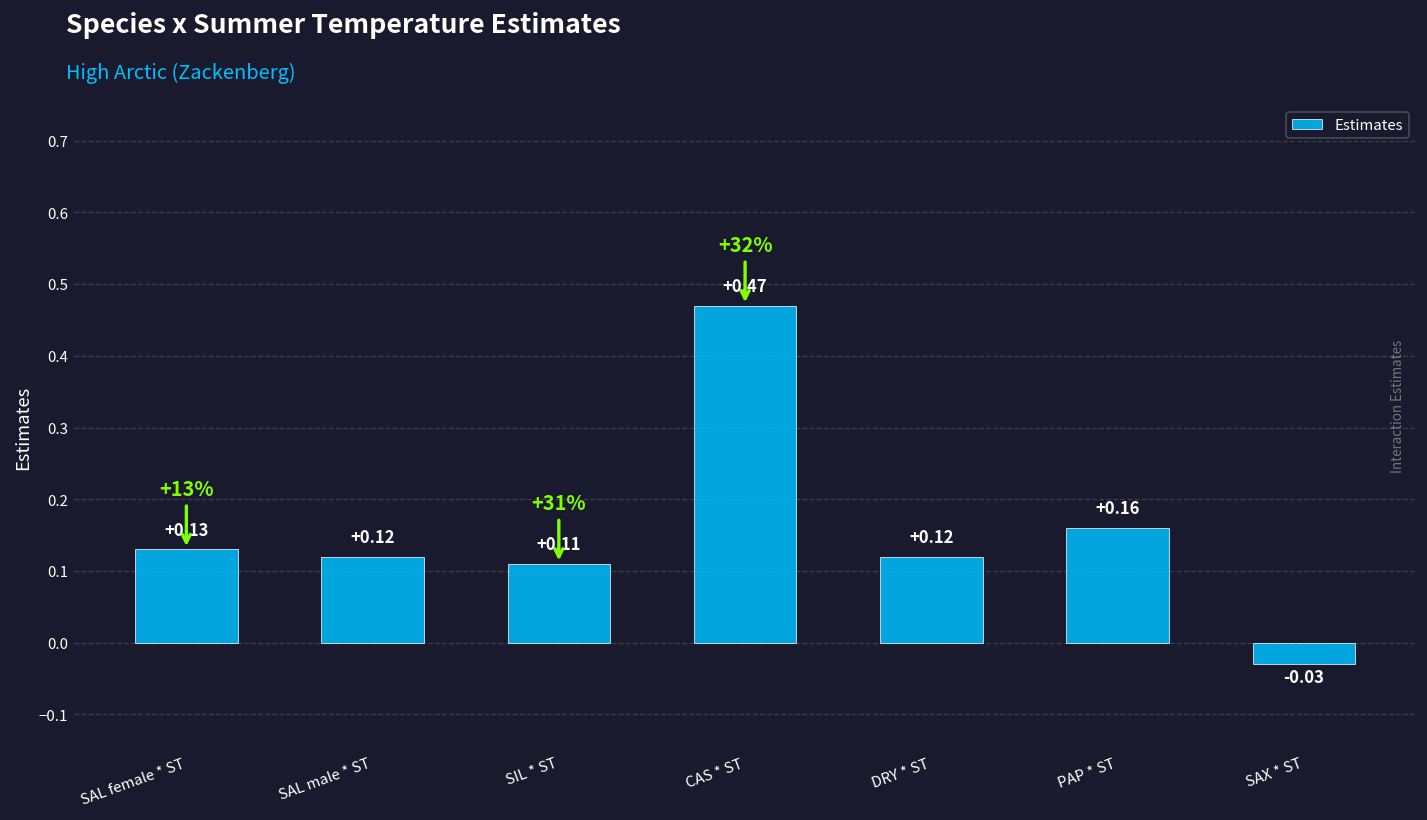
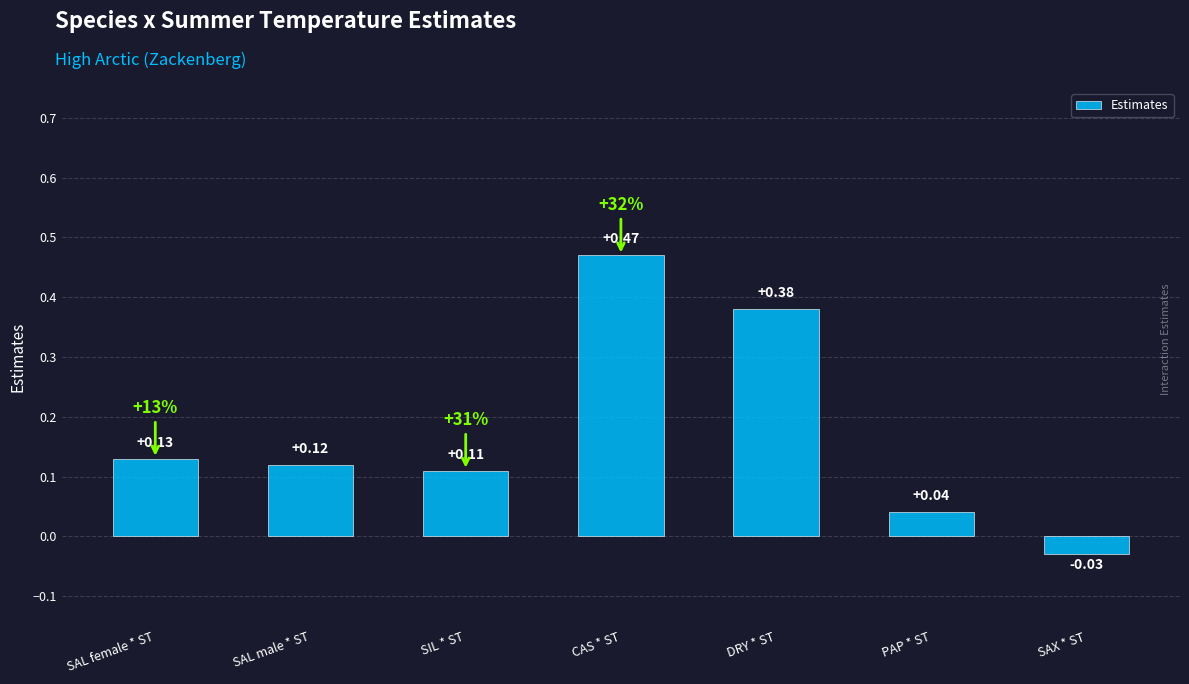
  {
    "SAL male * ST": "+0.12",
-   "DRY * ST": "+0.12",
-   "PAP * ST": "+0.16",
+   "DRY * ST": "+0.38",
+   "PAP * ST": "+0.04",
    "SAX * ST": "-0.03"
  }
